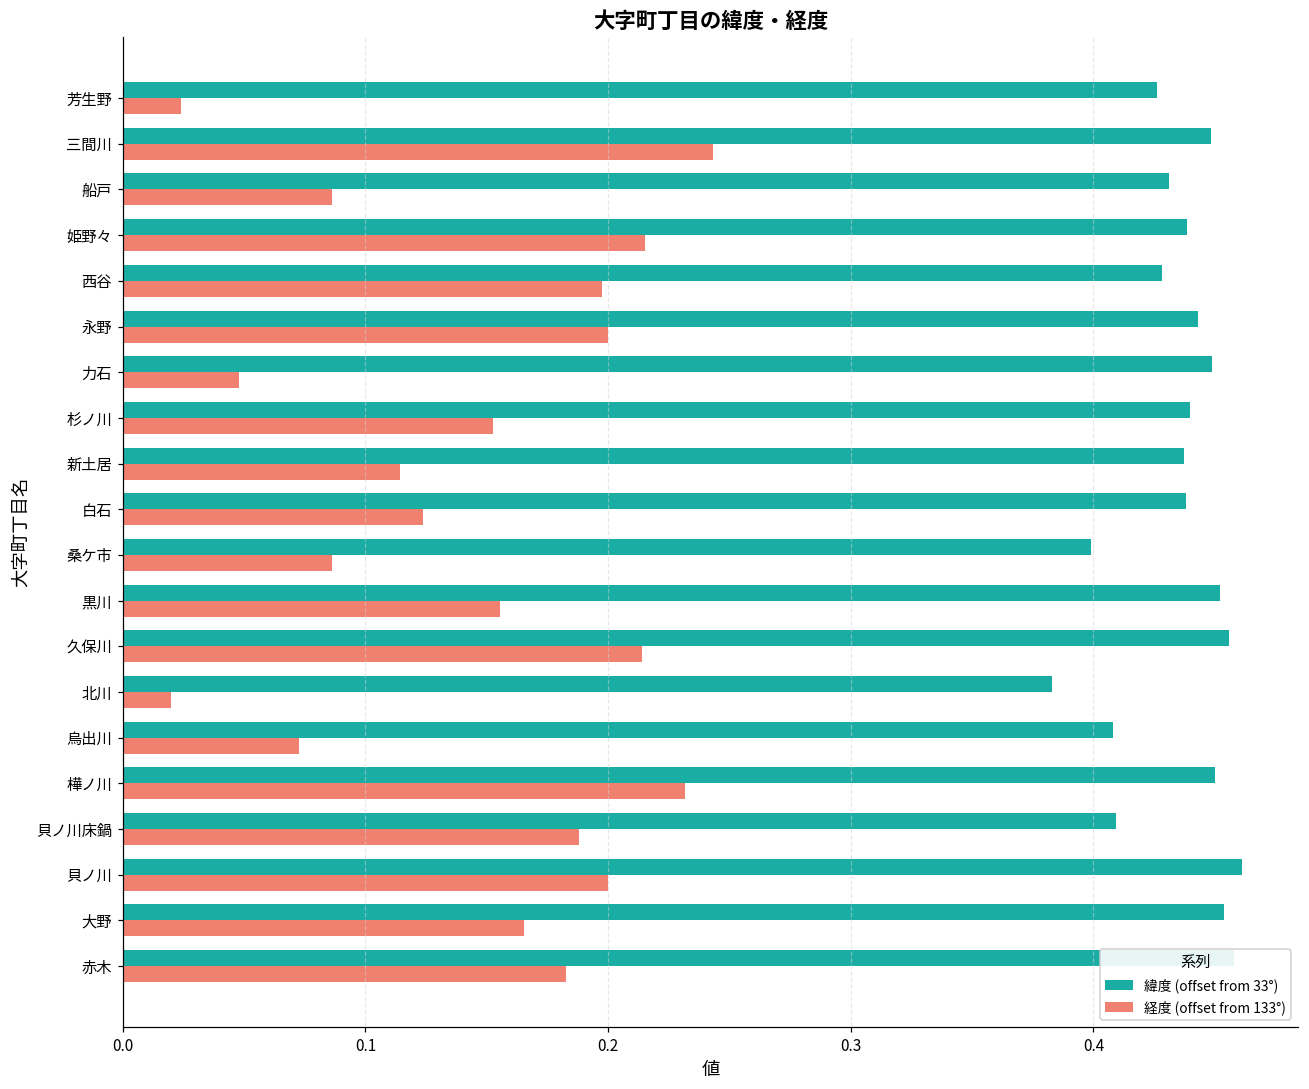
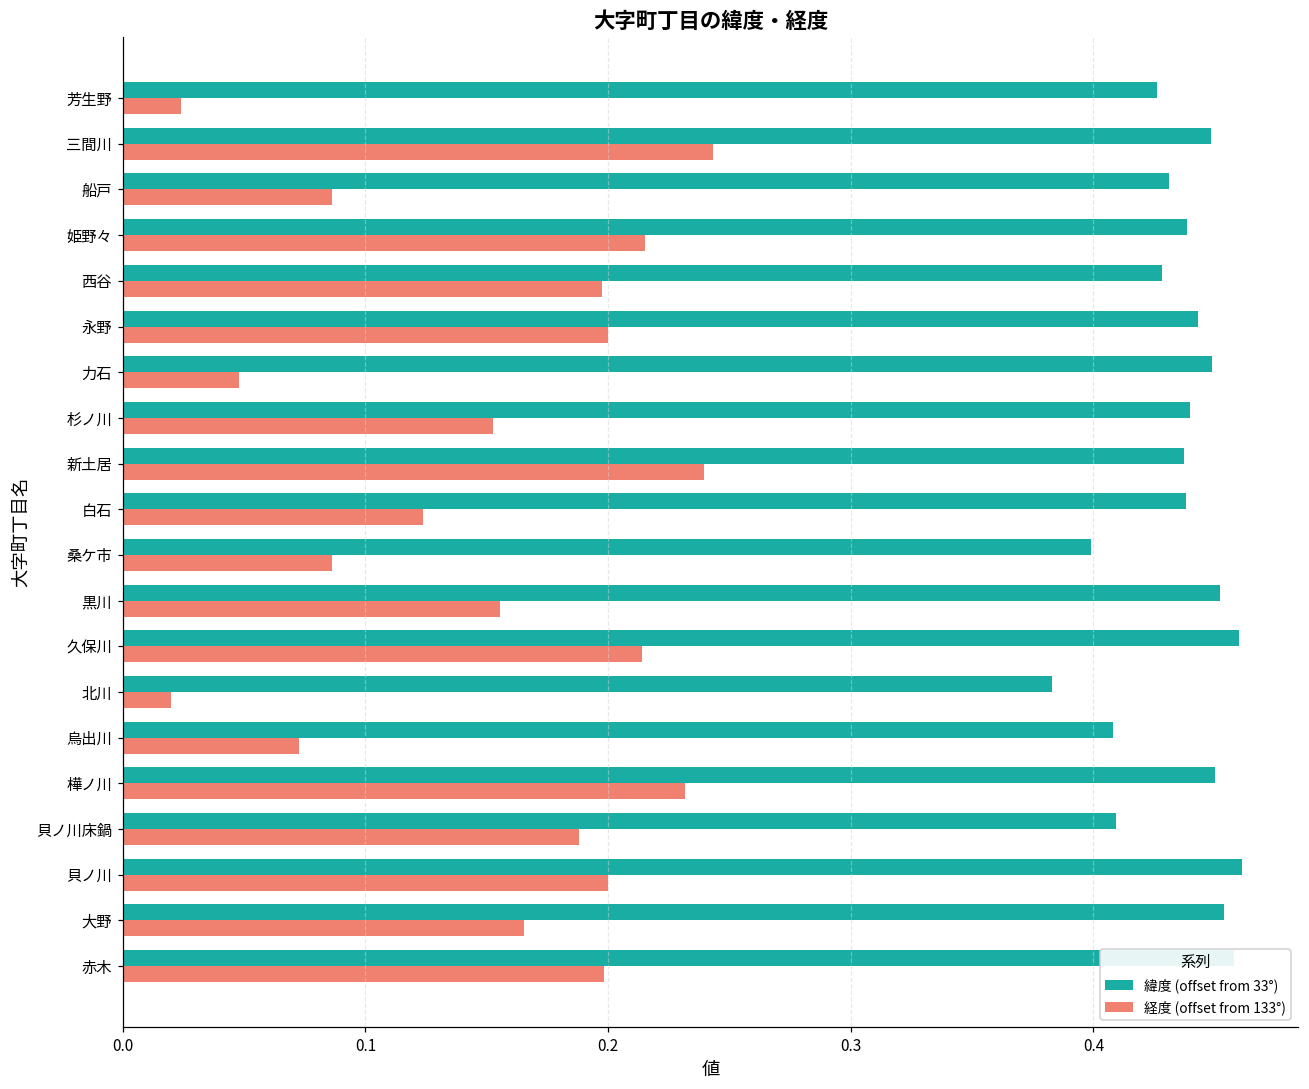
  {
    "緯度 (offset from 33°)": {
      "芳生野": 0.426,
      "三間川": 0.448,
      "船戸": 0.431,
      "姫野々": 0.438,
      "西谷": 0.428,
      "永野": 0.443,
      "力石": 0.449,
      "杉ノ川": 0.440,
      "新土居": 0.437,
      "白石": 0.438,
      "桑ケ市": 0.399,
      "黒川": 0.452,
-     "久保川": 0.456,
+     "久保川": 0.460,
      "北川": 0.383,
      "烏出川": 0.408,
      "樺ノ川": 0.450,
      "貝ノ川床鍋": 0.409,
      "貝ノ川": 0.461,
      "大野": 0.454
    },
    "経度 (offset from 133°)": {
      "芳生野": 0.024,
      "三間川": 0.243,
      "船戸": 0.086,
      "姫野々": 0.215,
      "西谷": 0.197,
      "永野": 0.200,
      "力石": 0.048,
      "杉ノ川": 0.153,
-     "新土居": 0.114,
+     "新土居": 0.240,
      "白石": 0.124,
      "桑ケ市": 0.086,
      "黒川": 0.156,
      "久保川": 0.214,
      "北川": 0.020,
      "烏出川": 0.073,
      "樺ノ川": 0.232,
      "貝ノ川床鍋": 0.188,
      "貝ノ川": 0.200,
      "大野": 0.166,
-     "赤木": 0.182
+     "赤木": 0.198
    }
  }
